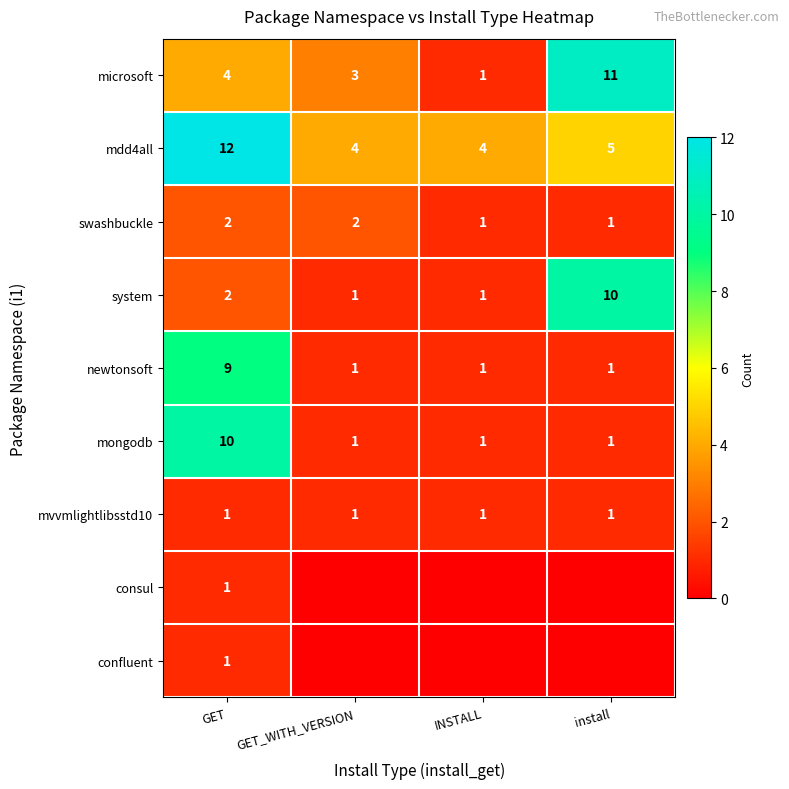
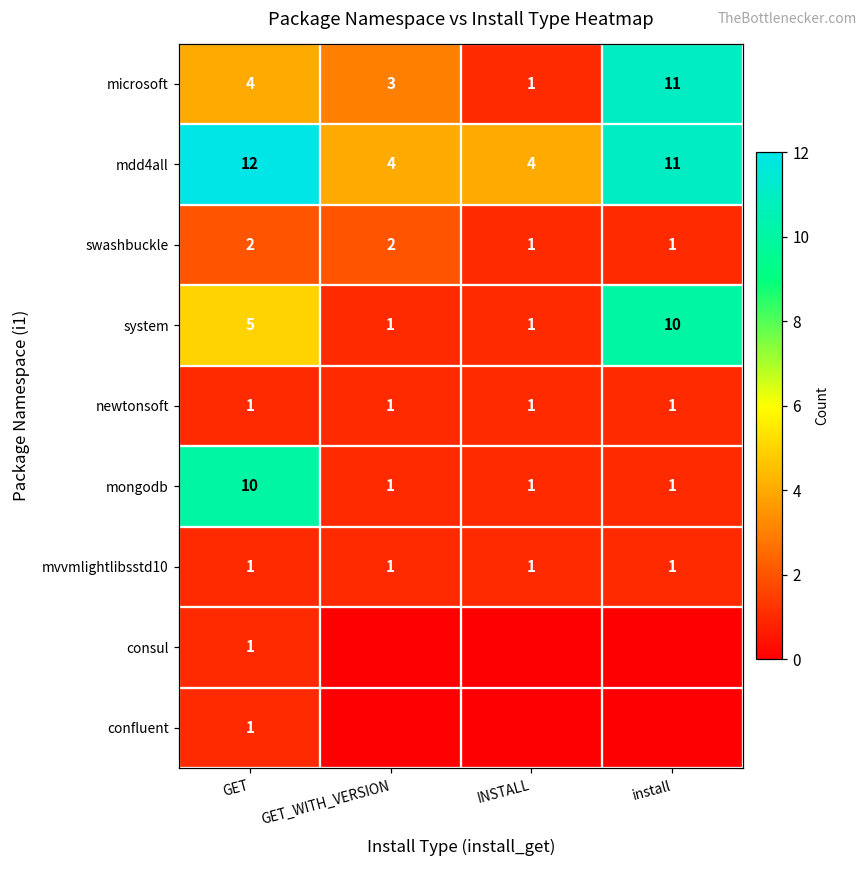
  {
    "microsoft": {
      "GET": 4,
      "GET_WITH_VERSION": 3,
      "INSTALL": 1,
      "install": 11
    },
    "mdd4all": {
      "GET": 12,
      "GET_WITH_VERSION": 4,
      "INSTALL": 4,
-     "install": 5
+     "install": 11
    },
    "swashbuckle": {
      "GET": 2,
      "GET_WITH_VERSION": 2,
      "INSTALL": 1,
      "install": 1
    },
    "system": {
-     "GET": 2,
+     "GET": 5,
      "GET_WITH_VERSION": 1,
      "INSTALL": 1,
      "install": 10
    },
    "newtonsoft": {
-     "GET": 9,
+     "GET": 1,
      "GET_WITH_VERSION": 1,
      "INSTALL": 1,
      "install": 1
    },
    "mongodb": {
      "GET": 10,
      "GET_WITH_VERSION": 1,
      "INSTALL": 1,
      "install": 1
    },
    "mvvmlightlibsstd10": {
      "GET": 1,
      "GET_WITH_VERSION": 1,
      "INSTALL": 1,
      "install": 1
    },
    "consul": {
      "GET": 1
    },
    "confluent": {
      "GET": 1
    }
  }
